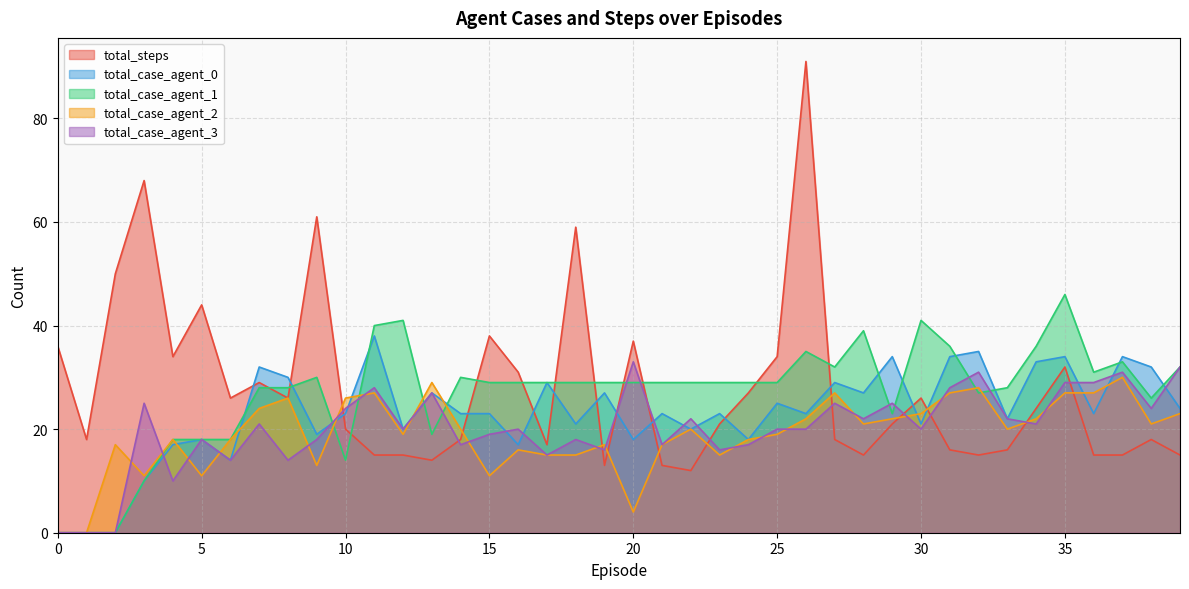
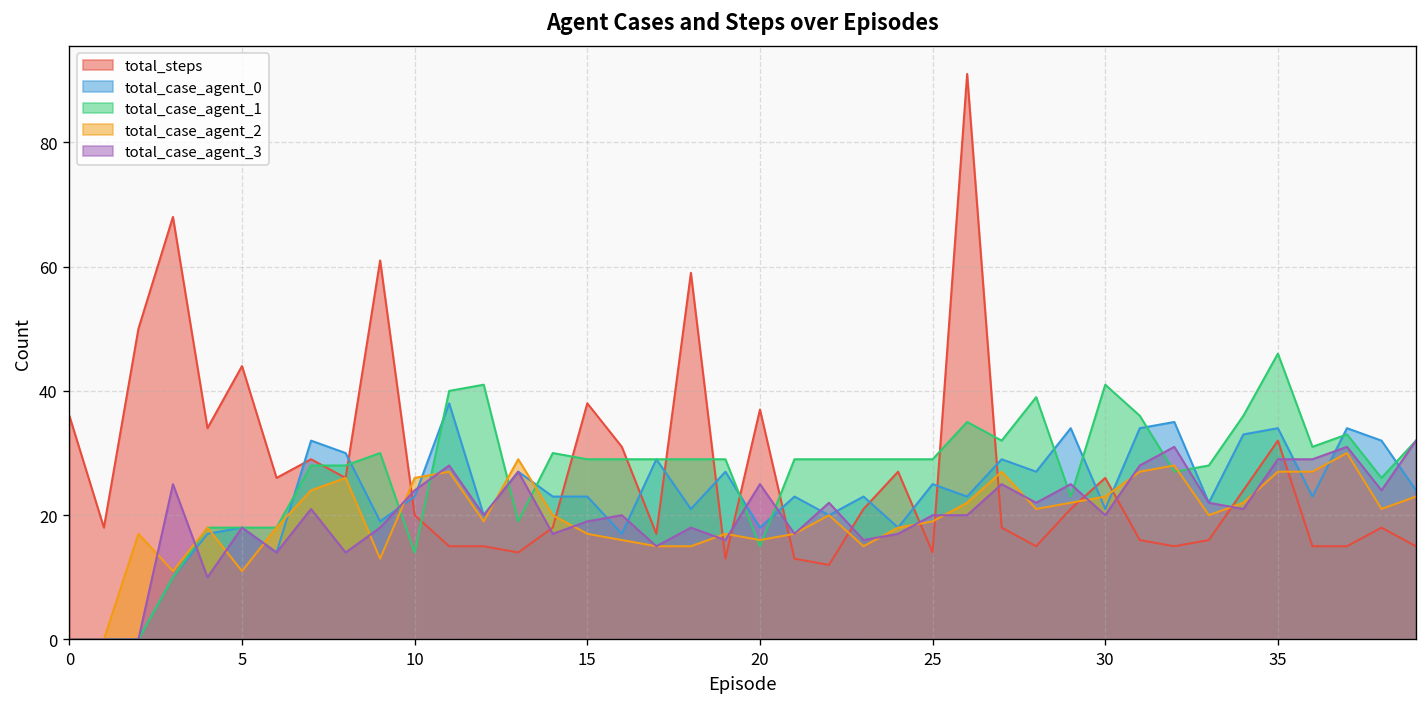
  {
    "total_steps": {
      "0": 36,
      "5": 44,
      "10": 20,
      "15": 38,
      "20": 37,
-     "25": 34,
+     "25": 14,
      "30": 26,
      "35": 32
    },
    "total_case_agent_0": {
      "10": 23,
      "15": 23,
      "20": 18,
      "25": 25,
      "30": 21,
      "35": 34
    },
    "total_case_agent_1": {
      "10": 14,
      "15": 29,
-     "20": 29,
+     "20": 15,
      "25": 29,
      "30": 41,
      "35": 46
    },
    "total_case_agent_2": {
      "5": 11,
      "10": 26,
-     "15": 11,
-     "20": 4,
+     "15": 17,
+     "20": 16,
      "25": 19,
      "30": 23,
      "35": 27
    },
    "total_case_agent_3": {
      "10": 24,
      "15": 19,
-     "20": 33,
+     "20": 25,
      "25": 20,
      "30": 20,
      "35": 29
    }
  }
